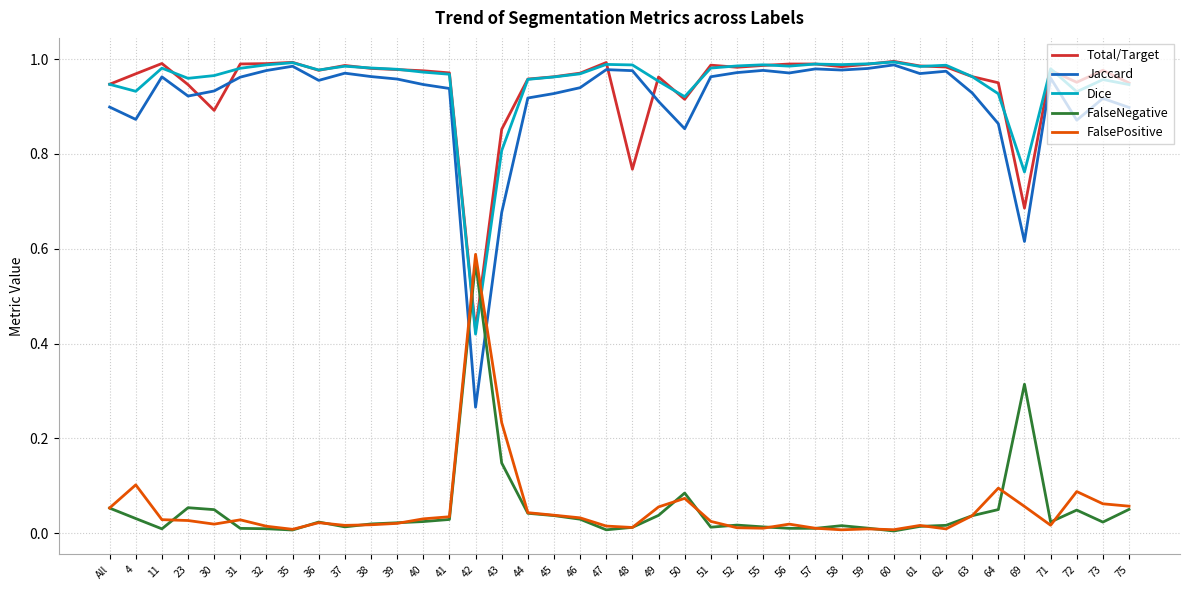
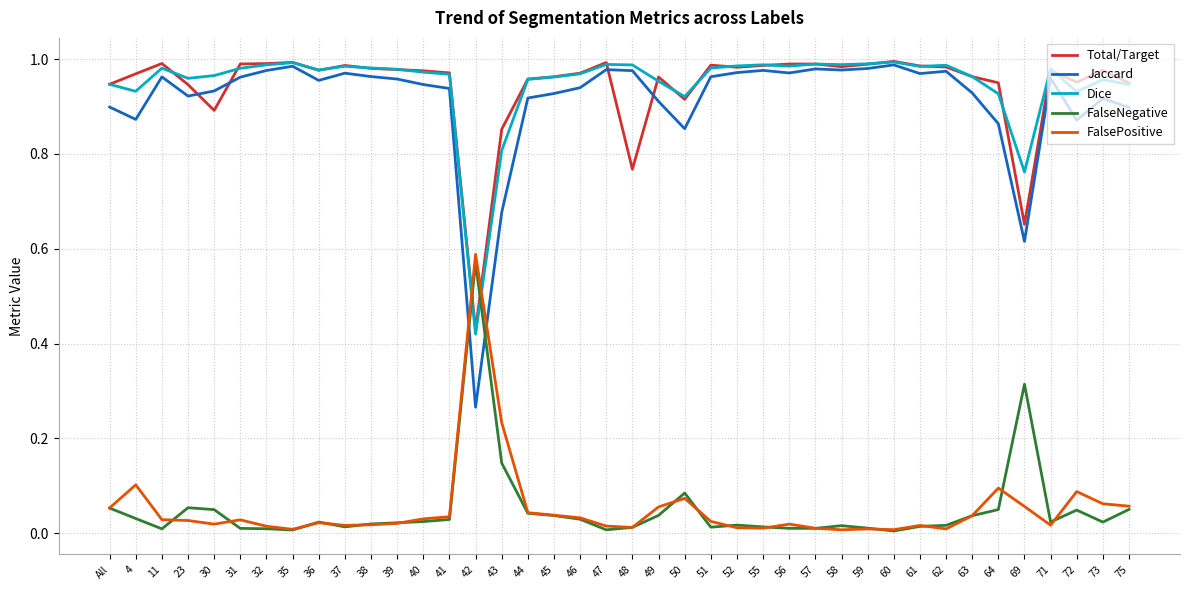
  {
    "Total/Target": {
      "4": 0.97,
      "11": 0.99,
      "23": 0.95,
      "30": 0.89,
      "31": 0.99,
      "42": 0.43,
      "43": 0.85,
      "48": 0.77,
      "49": 0.96,
      "50": 0.92,
      "51": 0.99,
      "64": 0.95,
-     "69": 0.69
+     "69": 0.65
    },
    "Jaccard": {
      "All": 0.90,
      "4": 0.87,
      "11": 0.96,
      "23": 0.92,
      "30": 0.93,
      "31": 0.96,
      "32": 0.98,
      "35": 0.98,
      "36": 0.96,
      "37": 0.97,
      "38": 0.96,
      "39": 0.96,
      "40": 0.95,
      "41": 0.94,
      "42": 0.27,
      "43": 0.68,
      "44": 0.92,
      "45": 0.93,
      "46": 0.94,
      "47": 0.98,
      "48": 0.98,
      "49": 0.91,
      "50": 0.85,
      "51": 0.96,
      "52": 0.97,
      "55": 0.98,
      "56": 0.97,
      "57": 0.98,
      "58": 0.98,
      "59": 0.98,
      "60": 0.99,
      "61": 0.97,
      "62": 0.97,
      "63": 0.93,
      "64": 0.86,
      "69": 0.62
    },
    "Dice": {
      "4": 0.93,
      "11": 0.98,
      "23": 0.96,
      "30": 0.97,
      "31": 0.98,
      "42": 0.42,
      "43": 0.81,
      "48": 0.99,
      "49": 0.95,
      "50": 0.92,
      "51": 0.98,
      "64": 0.93,
      "69": 0.76
    },
    "FalseNegative": {
      "4": 0.03,
      "11": 0.01,
      "23": 0.05,
      "30": 0.05,
      "31": 0.01,
      "40": 0.02,
      "41": 0.03,
      "42": 0.57,
      "43": 0.15,
      "47": 0.01,
      "49": 0.04,
      "50": 0.08,
      "51": 0.01,
      "52": 0.02,
      "56": 0.01,
      "58": 0.02,
      "62": 0.02,
      "64": 0.05,
      "69": 0.31,
      "71": 0.02,
      "72": 0.05,
      "73": 0.02,
      "75": 0.05
    },
    "FalsePositive": {
      "4": 0.10,
      "11": 0.03,
      "23": 0.03,
      "30": 0.02,
      "31": 0.03,
      "40": 0.03,
      "41": 0.03,
      "42": 0.59,
      "43": 0.23,
      "47": 0.02,
      "49": 0.06,
      "50": 0.07,
      "51": 0.03,
      "52": 0.01,
      "56": 0.02,
      "58": 0.01,
      "62": 0.01,
      "64": 0.10,
      "69": 0.06,
      "71": 0.02,
      "72": 0.09,
      "73": 0.06,
      "75": 0.06
    }
  }
